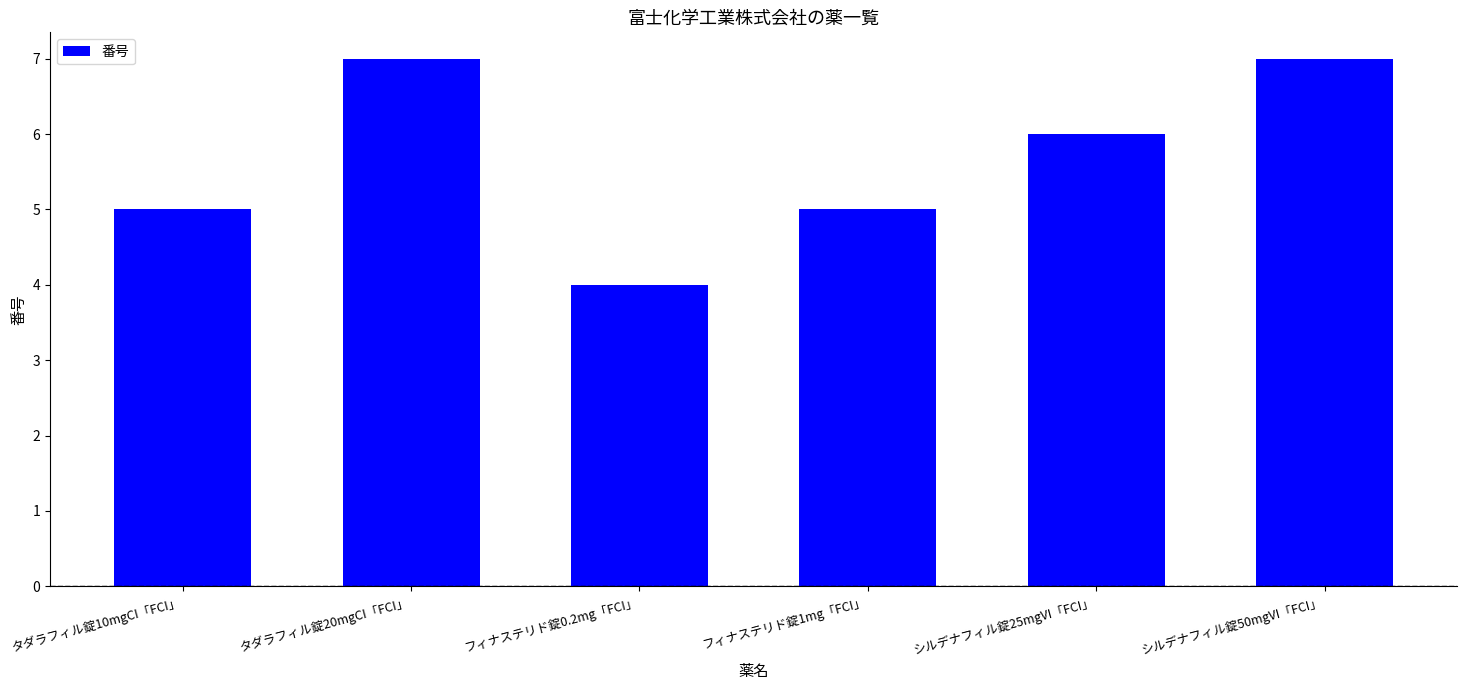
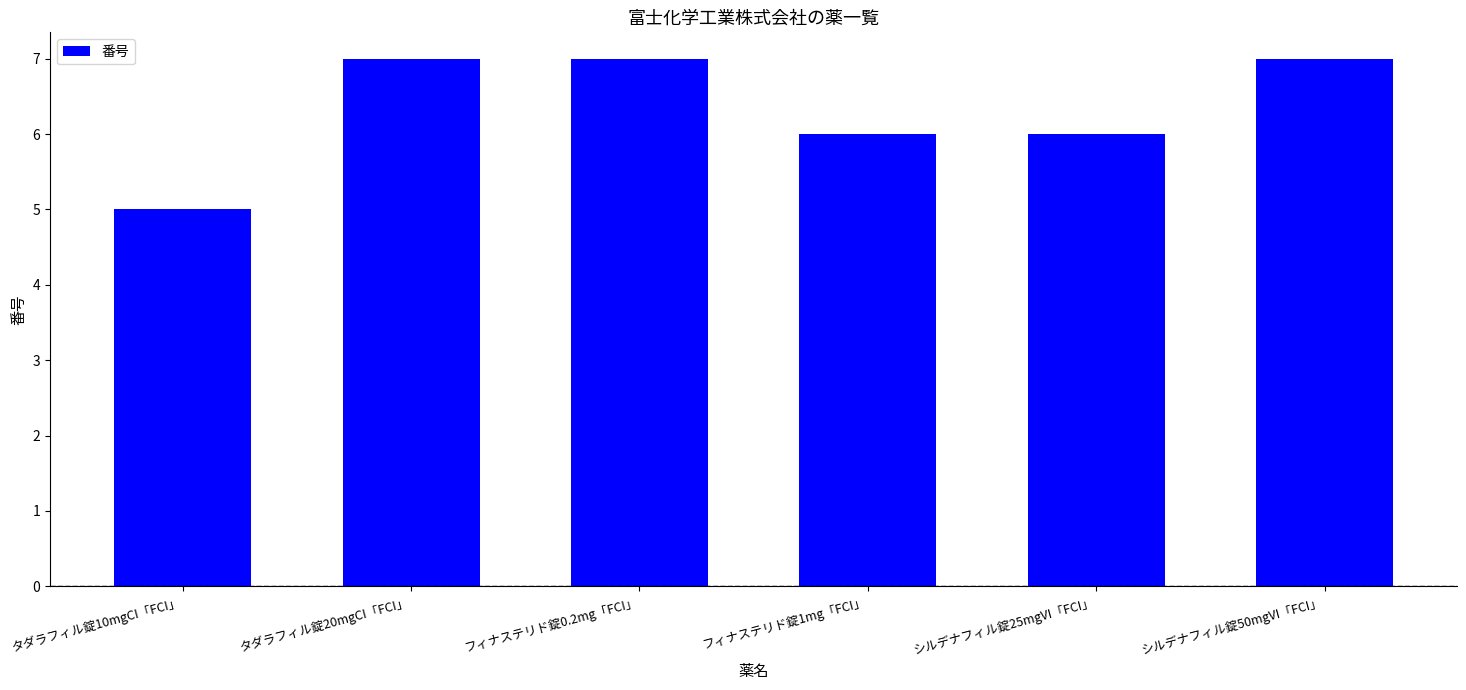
  {
    "タダラフィル錠10mgCI「FCI」": 5,
    "タダラフィル錠20mgCI「FCI」": 7,
-   "フィナステリド錠0.2mg「FCI」": 4,
-   "フィナステリド錠1mg「FCI」": 5,
+   "フィナステリド錠0.2mg「FCI」": 7,
+   "フィナステリド錠1mg「FCI」": 6,
    "シルデナフィル錠25mgVI「FCI」": 6,
    "シルデナフィル錠50mgVI「FCI」": 7
  }
